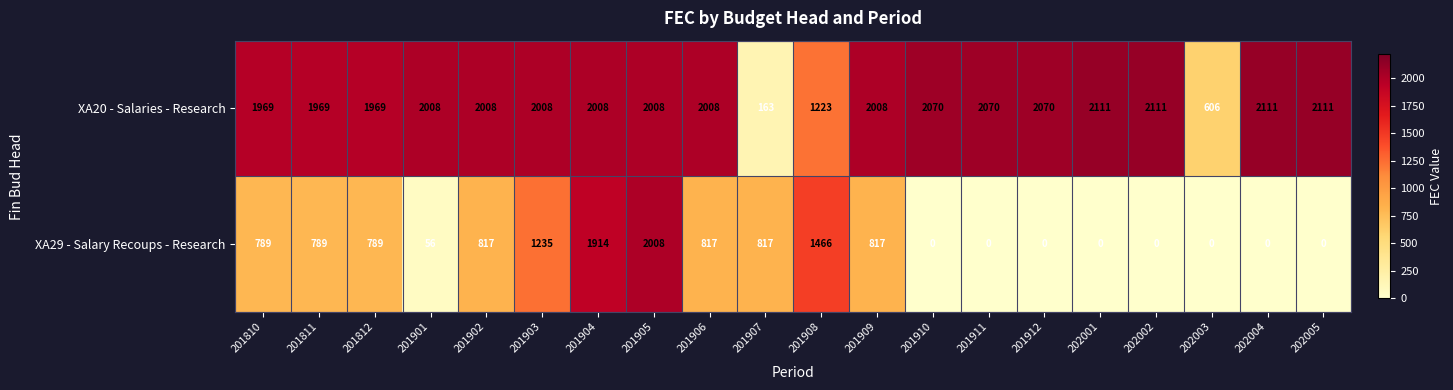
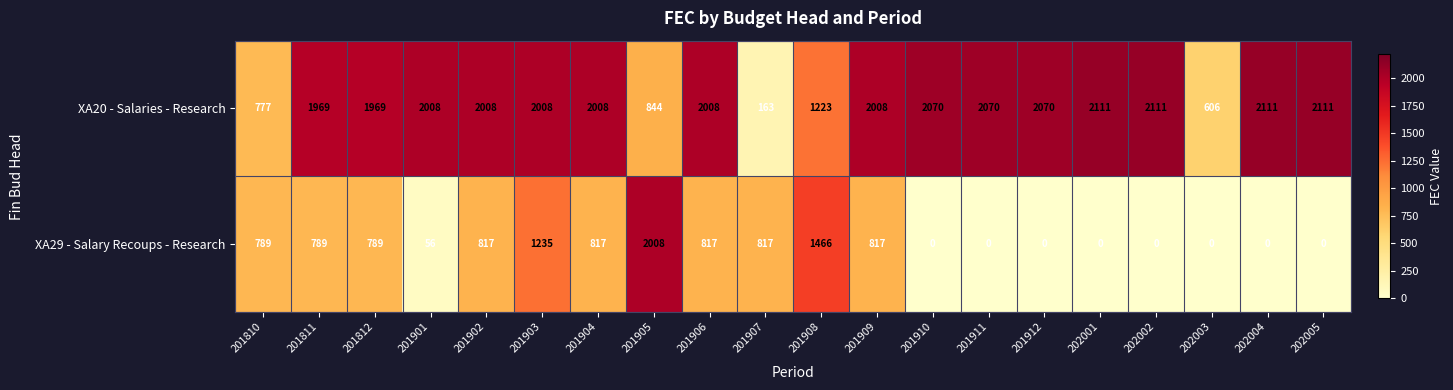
  {
    "XA20 - Salaries - Research": {
-     "201810": 1969,
+     "201810": 777,
      "201811": 1969,
      "201812": 1969,
      "201901": 2008,
      "201902": 2008,
      "201903": 2008,
      "201904": 2008,
-     "201905": 2008,
+     "201905": 844,
      "201906": 2008,
      "201907": 163,
      "201908": 1223,
      "201909": 2008,
      "201910": 2070,
      "201911": 2070,
      "201912": 2070,
      "202001": 2111,
      "202002": 2111,
      "202003": 606,
      "202004": 2111,
      "202005": 2111
    },
    "XA29 - Salary Recoups - Research": {
      "201810": 789,
      "201811": 789,
      "201812": 789,
      "201901": 56,
      "201902": 817,
      "201903": 1235,
-     "201904": 1914,
+     "201904": 817,
      "201905": 2008,
      "201906": 817,
      "201907": 817,
      "201908": 1466,
      "201909": 817,
      "201911": 0,
      "201912": 0,
      "202001": 0,
      "202002": 0,
      "202004": 0,
      "202005": 0
    }
  }
